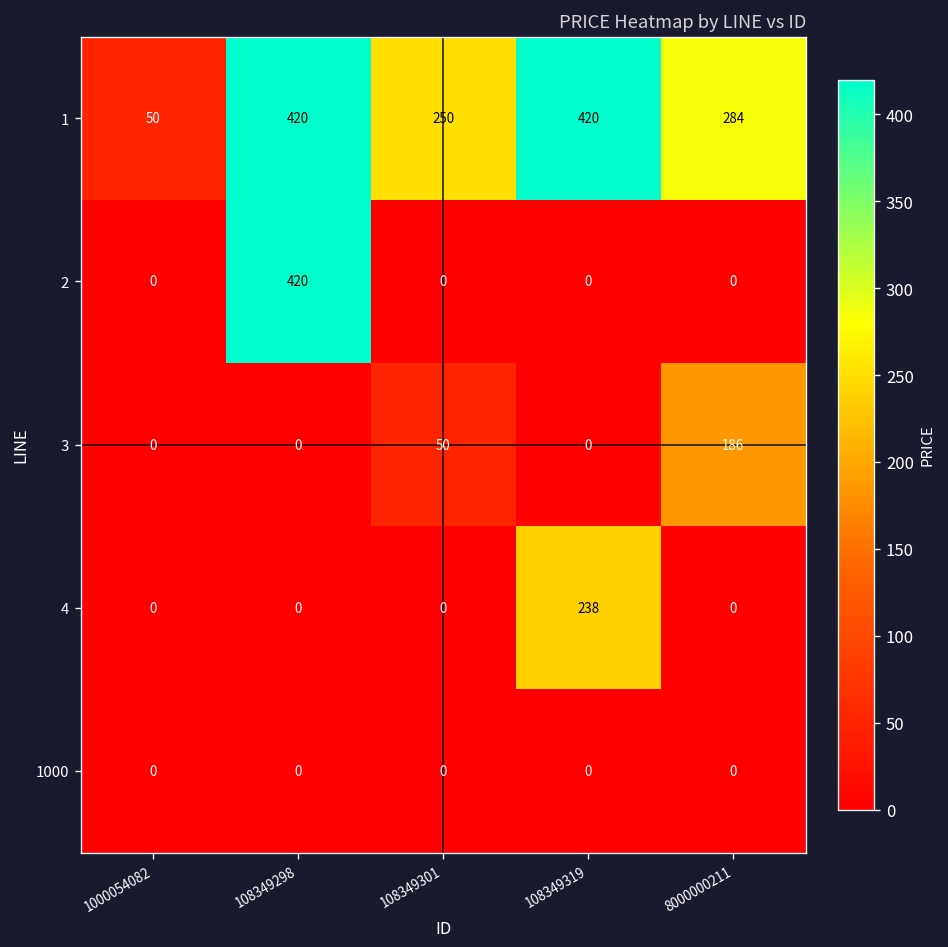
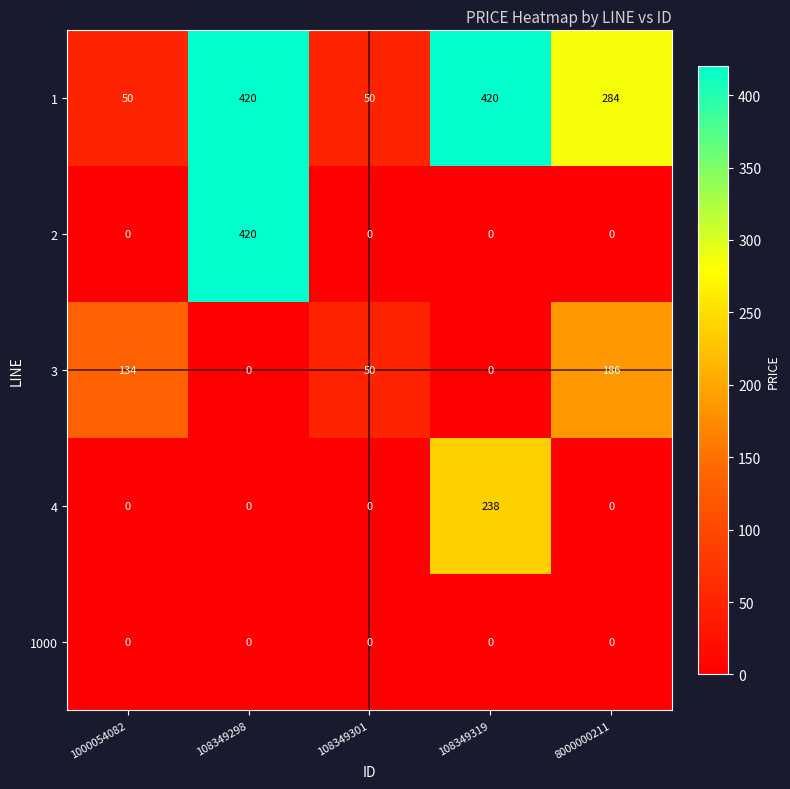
  {
    "1": {
      "1000054082": 50,
      "108349298": 420,
-     "108349301": 250,
+     "108349301": 50,
      "108349319": 420,
      "8000000211": 284
    },
    "2": {
      "1000054082": 0,
      "108349298": 420,
      "108349301": 0,
      "108349319": 0,
      "8000000211": 0
    },
    "3": {
-     "1000054082": 0,
+     "1000054082": 134,
      "108349298": 0,
      "108349301": 50,
      "108349319": 0,
      "8000000211": 186
    },
    "4": {
      "1000054082": 0,
      "108349298": 0,
      "108349301": 0,
      "108349319": 238,
      "8000000211": 0
    },
    "1000": {
      "1000054082": 0,
      "108349298": 0,
      "108349301": 0,
      "108349319": 0,
      "8000000211": 0
    }
  }
